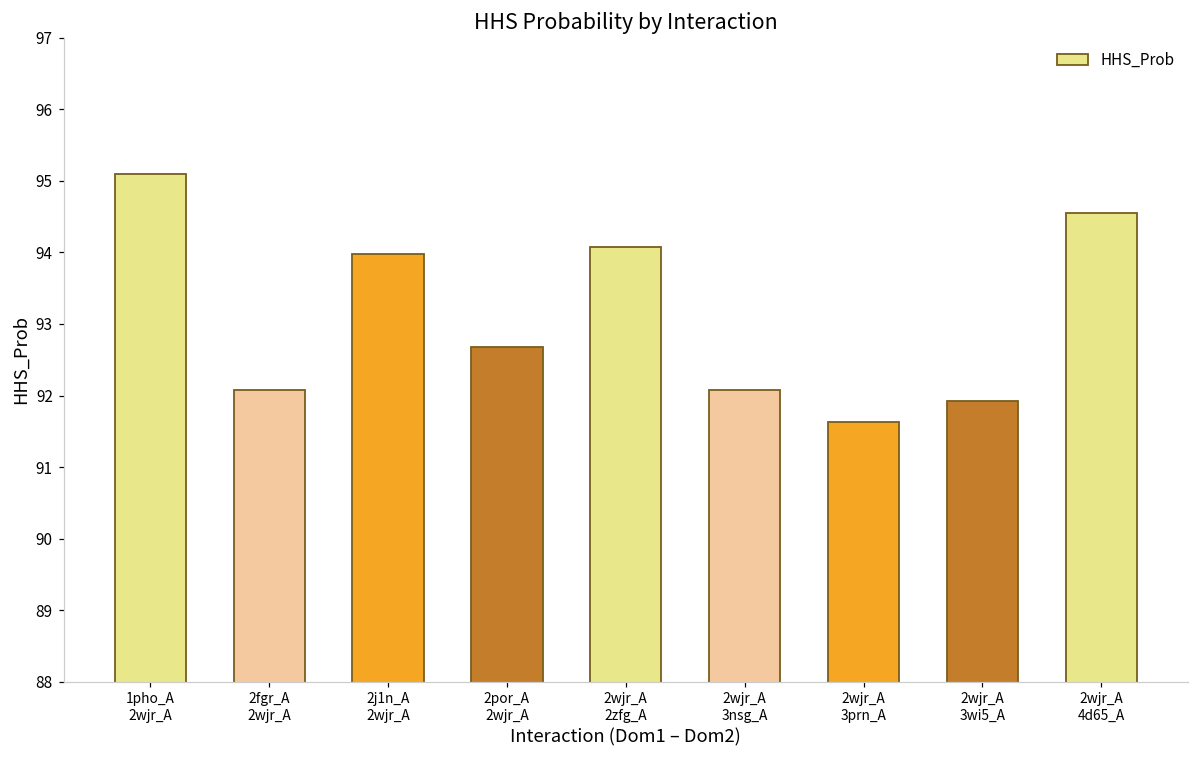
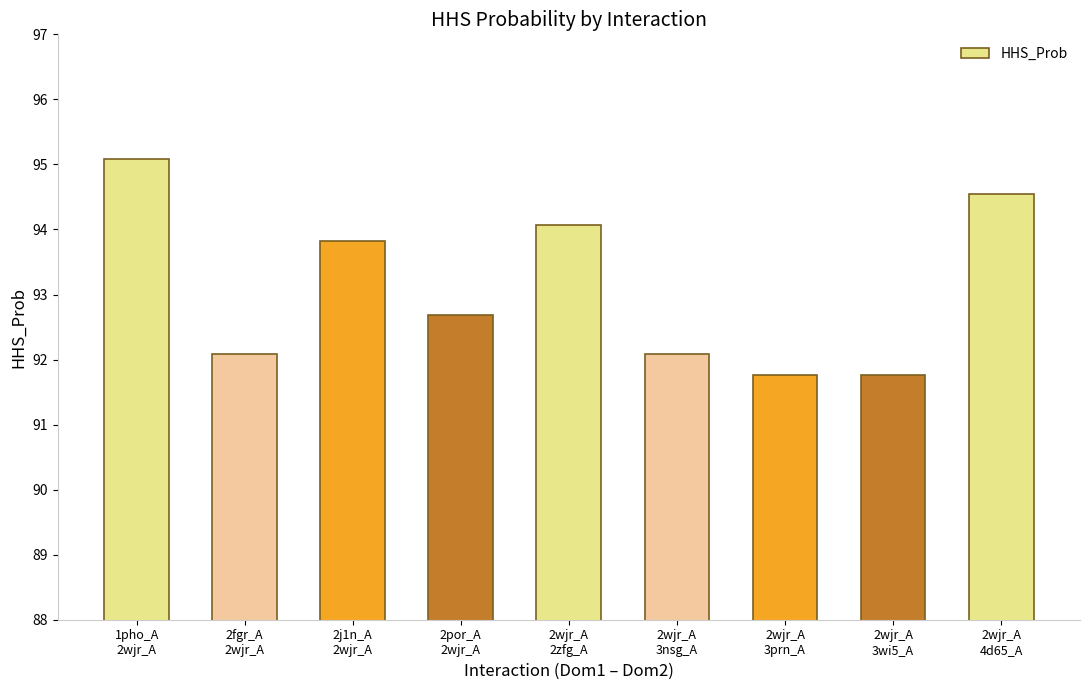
  {
    "1pho_A 2wjr_A": 95.1,
    "2fgr_A 2wjr_A": 92.1,
-   "2j1n_A 2wjr_A": 94.0,
+   "2j1n_A 2wjr_A": 93.8,
    "2por_A 2wjr_A": 92.7,
    "2wjr_A 2zfg_A": 94.1,
    "2wjr_A 3nsg_A": 92.1,
-   "2wjr_A 3prn_A": 91.6,
-   "2wjr_A 3wi5_A": 91.9,
+   "2wjr_A 3prn_A": 91.8,
+   "2wjr_A 3wi5_A": 91.8,
    "2wjr_A 4d65_A": 94.6
  }
